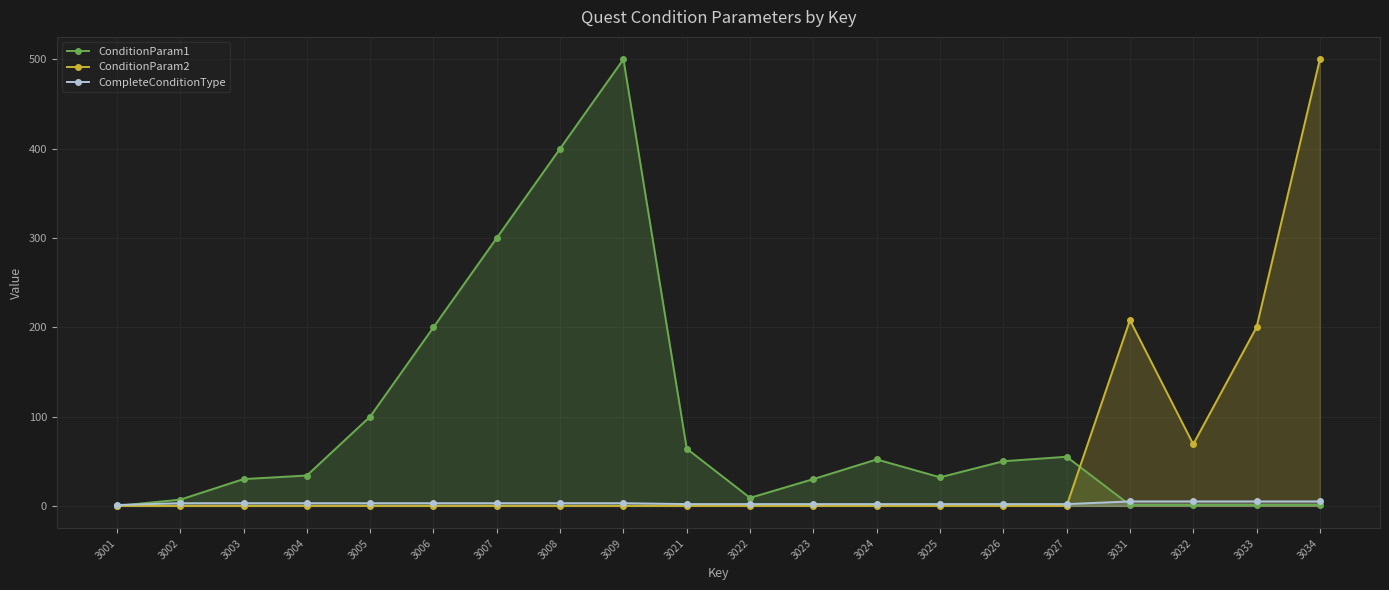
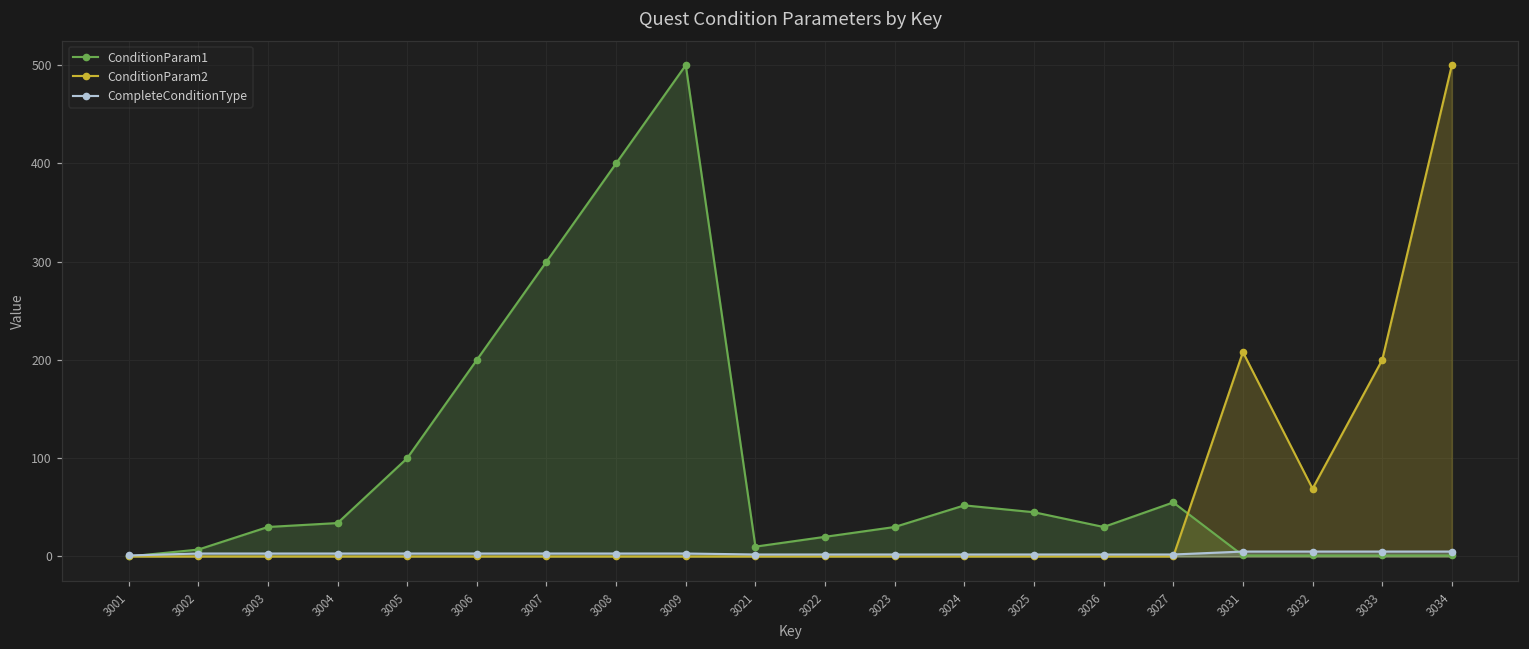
  {
    "ConditionParam1": {
      "3002": 10,
      "3003": 30,
      "3004": 30,
      "3005": 100,
      "3006": 200,
      "3007": 300,
      "3008": 400,
      "3009": 500,
-     "3021": 60,
-     "3022": 10,
+     "3021": 10,
+     "3022": 20,
      "3023": 30,
      "3024": 50,
-     "3025": 30,
-     "3026": 50,
+     "3025": 50,
+     "3026": 30,
      "3027": 60,
      "3031": 0,
      "3032": 0,
      "3033": 0,
      "3034": 0
    },
    "ConditionParam2": {
      "3002": 0,
      "3003": 0,
      "3004": 0,
      "3005": 0,
      "3006": 0,
      "3007": 0,
      "3008": 0,
      "3009": 0,
      "3031": 210,
      "3032": 70,
      "3033": 200,
      "3034": 500
    },
    "CompleteConditionType": {
      "3002": 0,
      "3003": 0,
      "3004": 0,
      "3005": 0,
      "3006": 0,
      "3007": 0,
      "3008": 0,
      "3009": 0,
      "3031": 10,
      "3032": 10,
      "3033": 10,
      "3034": 10
    }
  }
